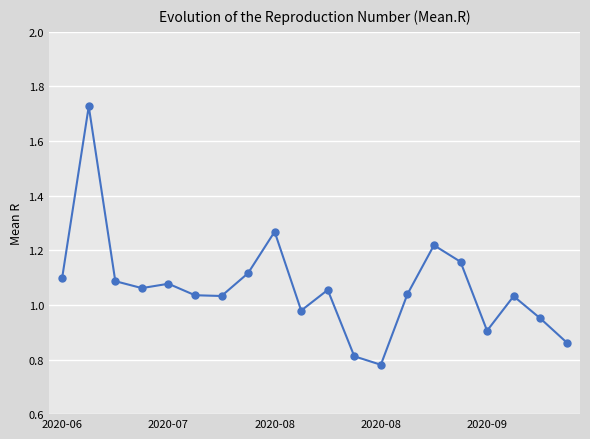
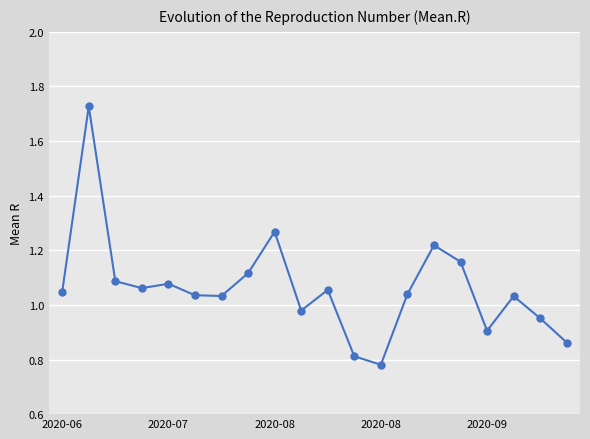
  {
-   "2020-06": 1.10,
+   "2020-06": 1.05,
    "2020-07": 1.08,
    "2020-09": 0.91
  }
